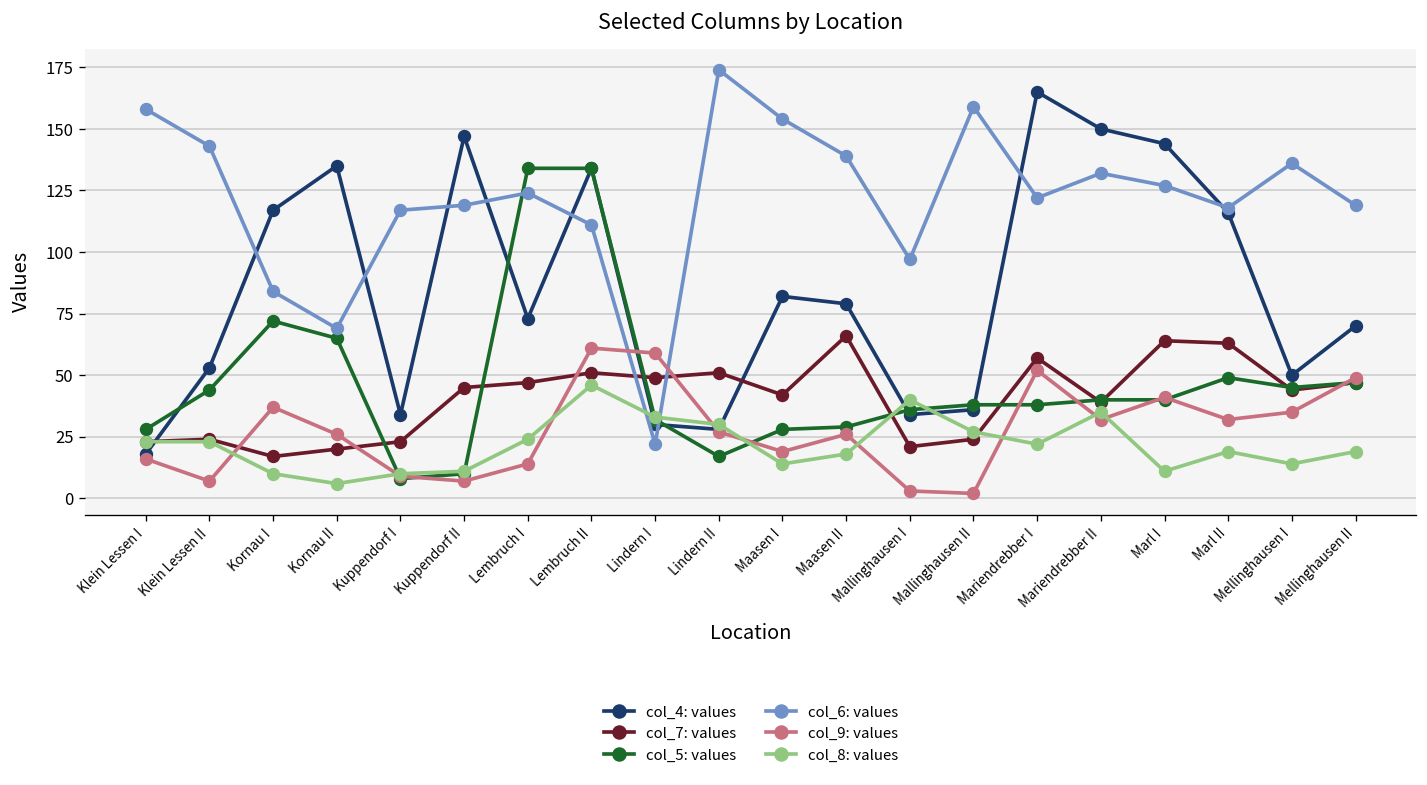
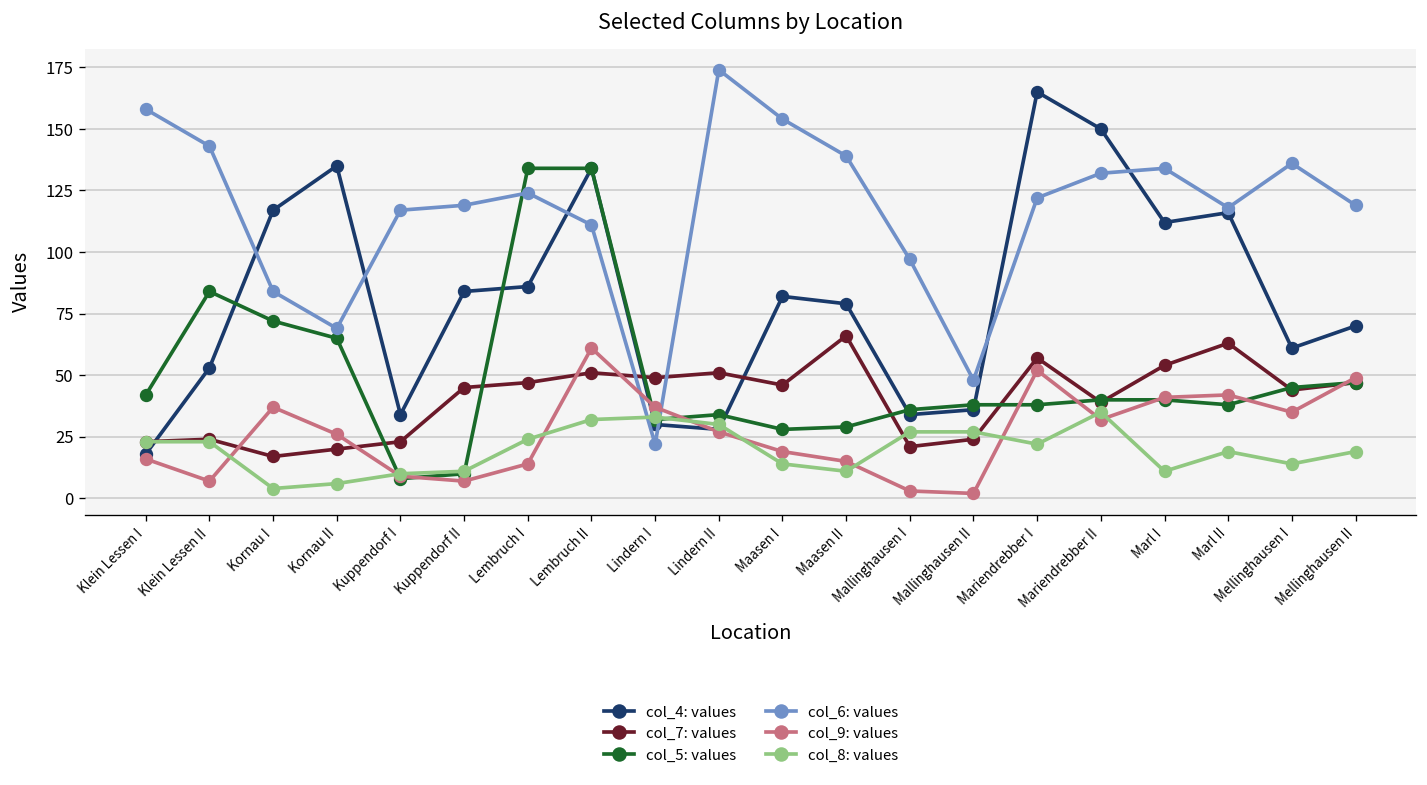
  {
    "col_4: values": {
      "Klein Lessen I": 18,
      "Klein Lessen II": 53,
      "Kornau I": 117,
      "Kornau II": 135,
      "Kuppendorf I": 34,
-     "Kuppendorf II": 147,
-     "Lembruch I": 73,
+     "Kuppendorf II": 84,
+     "Lembruch I": 86,
      "Lindern I": 30,
      "Maasen I": 82,
      "Maasen II": 79,
      "Mallinghausen I": 34,
      "Mallinghausen II": 36,
      "Mariendrebber I": 165,
      "Mariendrebber II": 150,
-     "Marl I": 144,
+     "Marl I": 112,
      "Marl II": 116,
-     "Mellinghausen I": 50,
+     "Mellinghausen I": 61,
      "Mellinghausen II": 70
    },
    "col_7: values": {
      "Kornau I": 17,
      "Kornau II": 20,
      "Kuppendorf I": 23,
      "Kuppendorf II": 45,
      "Lembruch I": 47,
      "Lembruch II": 51,
      "Lindern I": 49,
      "Lindern II": 51,
-     "Maasen I": 42,
+     "Maasen I": 46,
      "Maasen II": 66,
      "Mallinghausen I": 21,
      "Mallinghausen II": 24,
      "Mariendrebber I": 57,
-     "Marl I": 64,
+     "Marl I": 54,
      "Marl II": 63
    },
    "col_5: values": {
-     "Klein Lessen I": 28,
-     "Klein Lessen II": 44,
+     "Klein Lessen I": 42,
+     "Klein Lessen II": 84,
      "Kornau I": 72,
      "Kornau II": 65,
      "Lembruch I": 134,
-     "Lindern II": 17,
+     "Lindern II": 34,
      "Maasen I": 28,
      "Maasen II": 29,
      "Mallinghausen I": 36,
      "Mallinghausen II": 38,
      "Mariendrebber I": 38,
-     "Marl II": 49
+     "Marl II": 38
    },
    "col_6: values": {
      "Klein Lessen I": 158,
      "Klein Lessen II": 143,
      "Kornau I": 84,
      "Kornau II": 69,
      "Kuppendorf I": 117,
      "Kuppendorf II": 119,
      "Lembruch I": 124,
      "Lembruch II": 111,
      "Lindern I": 22,
      "Lindern II": 174,
      "Maasen I": 154,
      "Maasen II": 139,
      "Mallinghausen I": 97,
-     "Mallinghausen II": 159,
+     "Mallinghausen II": 48,
      "Mariendrebber I": 122,
      "Mariendrebber II": 132,
-     "Marl I": 127,
+     "Marl I": 134,
      "Marl II": 118,
      "Mellinghausen I": 136,
      "Mellinghausen II": 119
    },
    "col_9: values": {
      "Klein Lessen I": 16,
      "Klein Lessen II": 7,
      "Kornau I": 37,
      "Kornau II": 26,
      "Kuppendorf II": 7,
      "Lembruch I": 14,
      "Lembruch II": 61,
-     "Lindern I": 59,
+     "Lindern I": 37,
      "Maasen I": 19,
-     "Maasen II": 26,
+     "Maasen II": 15,
      "Mallinghausen I": 3,
      "Mallinghausen II": 2,
      "Mariendrebber I": 52,
      "Mariendrebber II": 32,
-     "Marl II": 32,
+     "Marl II": 42,
      "Mellinghausen I": 35,
      "Mellinghausen II": 49
    },
    "col_8: values": {
-     "Kornau I": 10,
+     "Kornau I": 4,
      "Kornau II": 6,
      "Lembruch I": 24,
-     "Lembruch II": 46,
+     "Lembruch II": 32,
      "Lindern II": 30,
      "Maasen I": 14,
-     "Maasen II": 18,
-     "Mallinghausen I": 40,
+     "Maasen II": 11,
+     "Mallinghausen I": 27,
      "Mallinghausen II": 27,
      "Mariendrebber I": 22,
      "Mariendrebber II": 35,
      "Marl I": 11,
      "Marl II": 19,
      "Mellinghausen I": 14,
      "Mellinghausen II": 19
    }
  }
